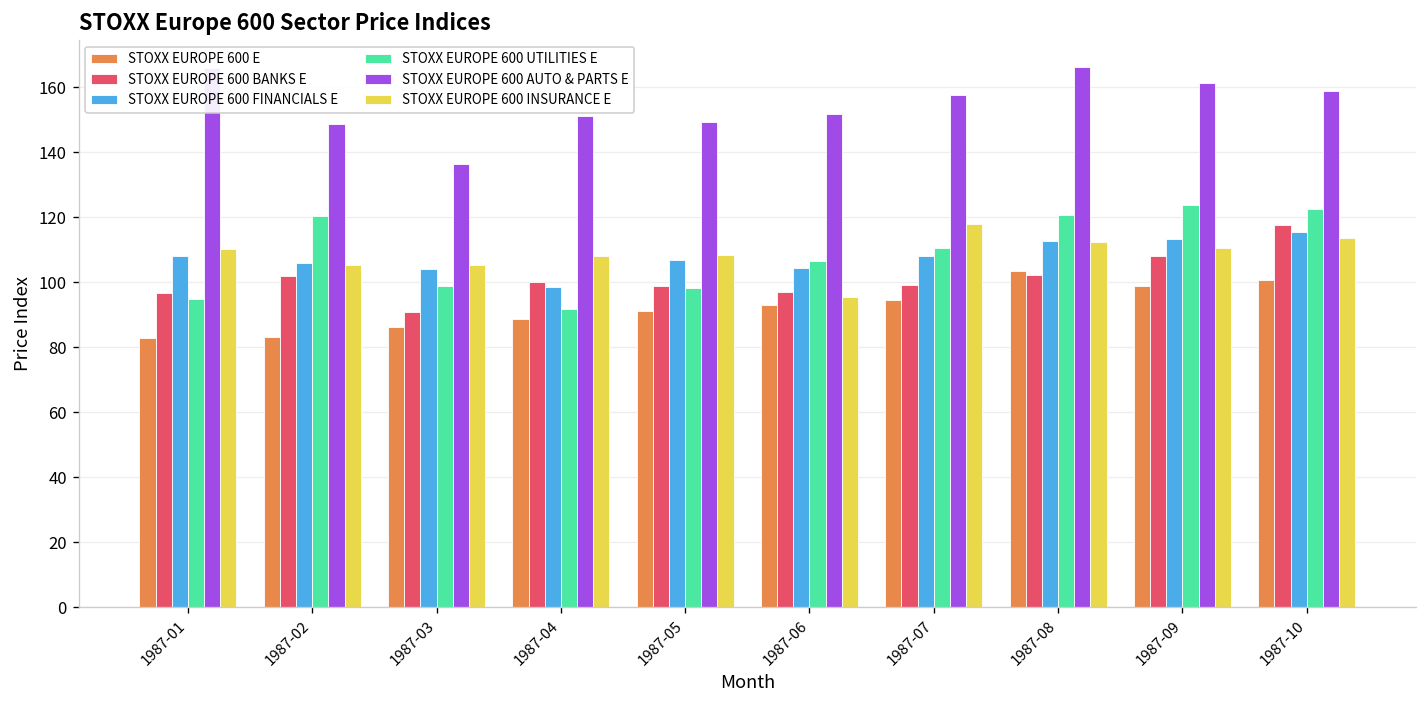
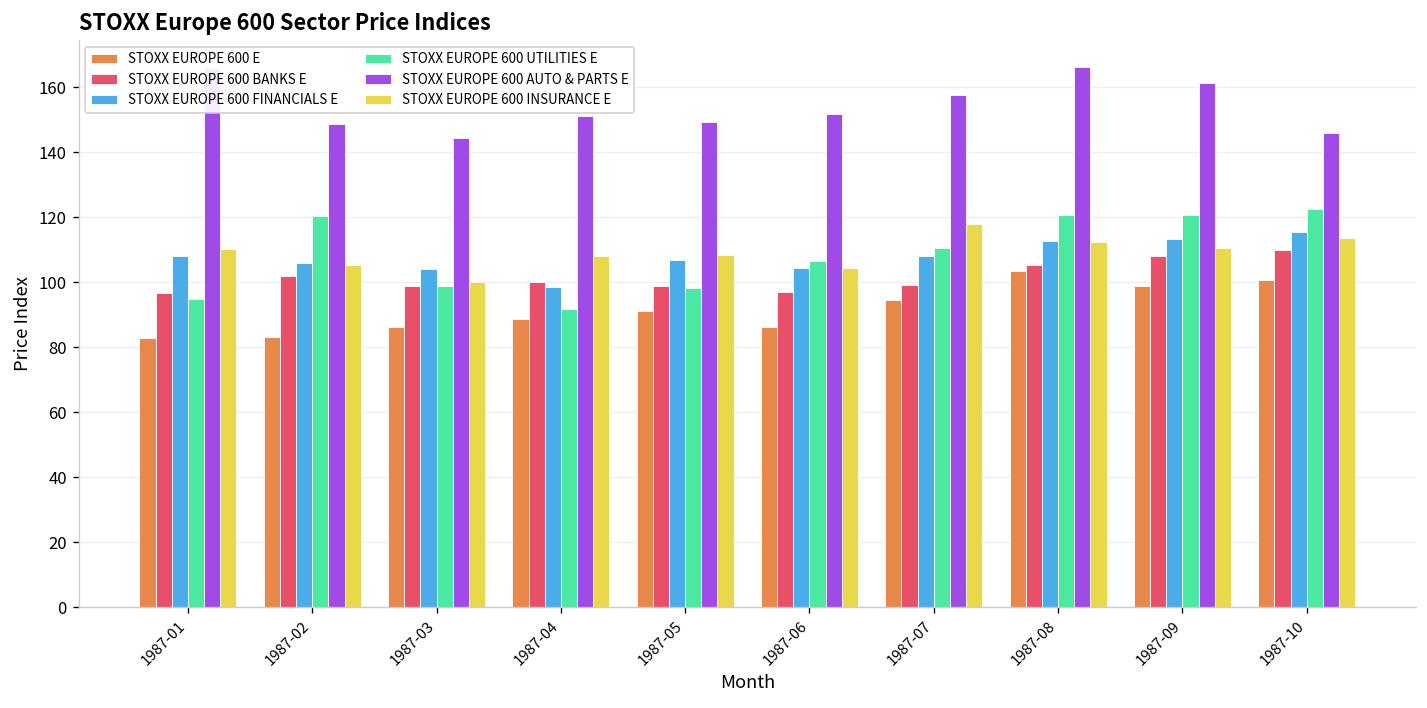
  {
    "STOXX EUROPE 600 E": {
      "1987-01": 83,
      "1987-02": 83,
      "1987-03": 86,
      "1987-04": 89,
      "1987-05": 91,
-     "1987-06": 93,
+     "1987-06": 86,
      "1987-07": 95,
      "1987-08": 104,
      "1987-09": 99,
      "1987-10": 101
    },
    "STOXX EUROPE 600 BANKS E": {
      "1987-01": 97,
      "1987-02": 102,
-     "1987-03": 91,
+     "1987-03": 99,
      "1987-04": 100,
      "1987-05": 99,
      "1987-06": 97,
      "1987-07": 99,
-     "1987-08": 102,
+     "1987-08": 105,
      "1987-09": 108,
-     "1987-10": 118
+     "1987-10": 110
    },
    "STOXX EUROPE 600 FINANCIALS E": {
      "1987-01": 108,
      "1987-02": 106,
      "1987-03": 104,
      "1987-04": 99,
      "1987-05": 107,
      "1987-06": 104,
      "1987-07": 108,
      "1987-08": 113,
      "1987-09": 113,
      "1987-10": 115
    },
    "STOXX EUROPE 600 UTILITIES E": {
      "1987-01": 95,
      "1987-02": 120,
      "1987-03": 99,
      "1987-04": 92,
      "1987-05": 98,
      "1987-06": 107,
      "1987-07": 111,
      "1987-08": 121,
-     "1987-09": 124,
+     "1987-09": 121,
      "1987-10": 123
    },
    "STOXX EUROPE 600 AUTO & PARTS E": {
      "1987-02": 149,
-     "1987-03": 137,
+     "1987-03": 144,
      "1987-04": 151,
      "1987-05": 149,
      "1987-06": 152,
      "1987-07": 158,
      "1987-08": 166,
      "1987-09": 161,
-     "1987-10": 159
+     "1987-10": 146
    },
    "STOXX EUROPE 600 INSURANCE E": {
      "1987-01": 110,
      "1987-02": 105,
-     "1987-03": 105,
+     "1987-03": 100,
      "1987-04": 108,
      "1987-05": 109,
-     "1987-06": 95,
+     "1987-06": 104,
      "1987-07": 118,
      "1987-08": 113,
      "1987-09": 111,
      "1987-10": 114
    }
  }
